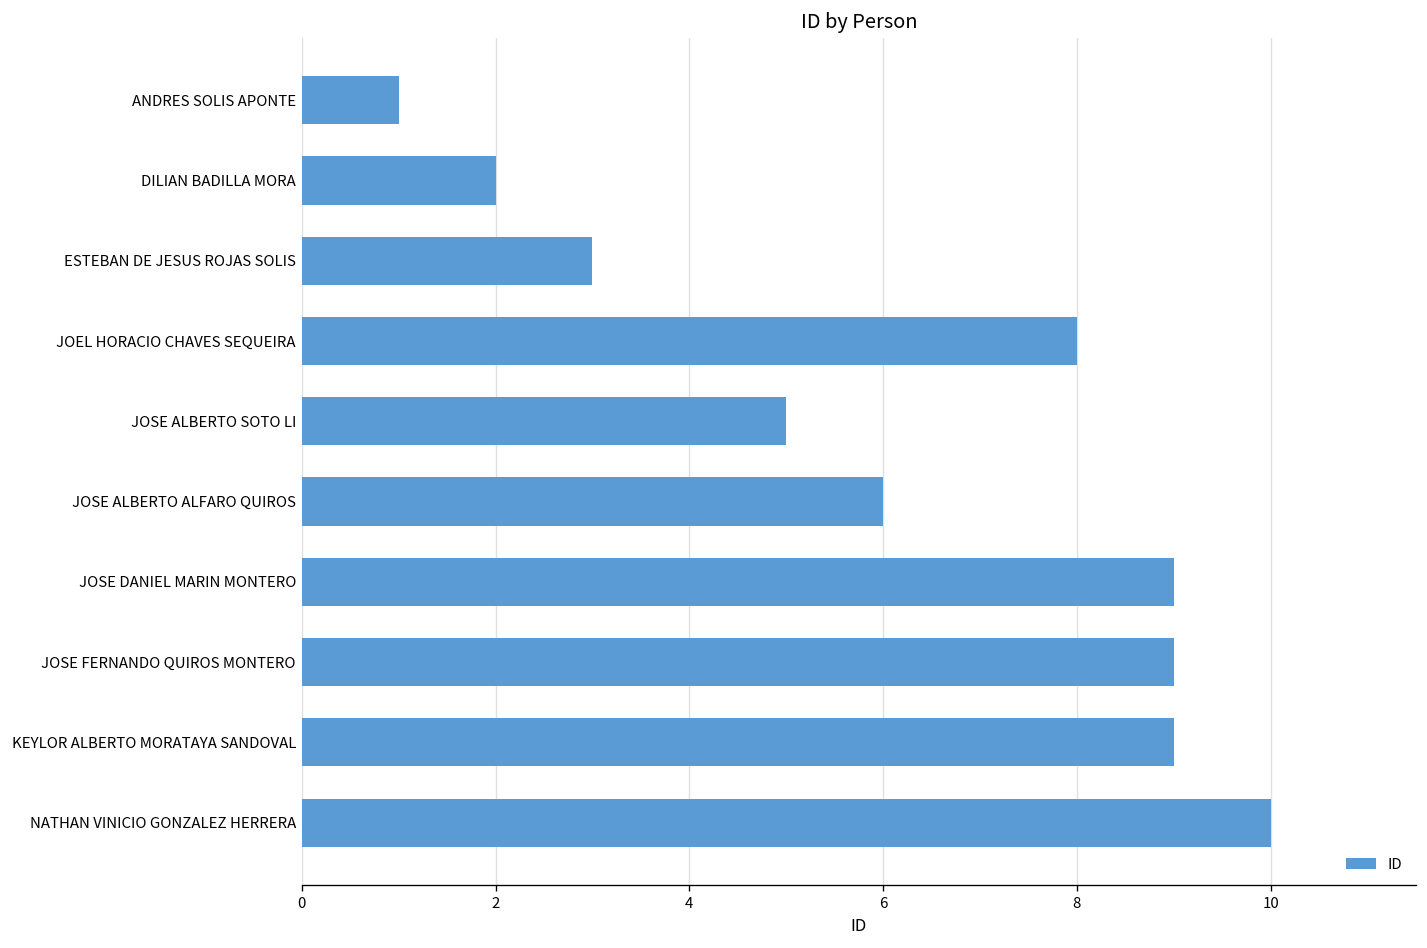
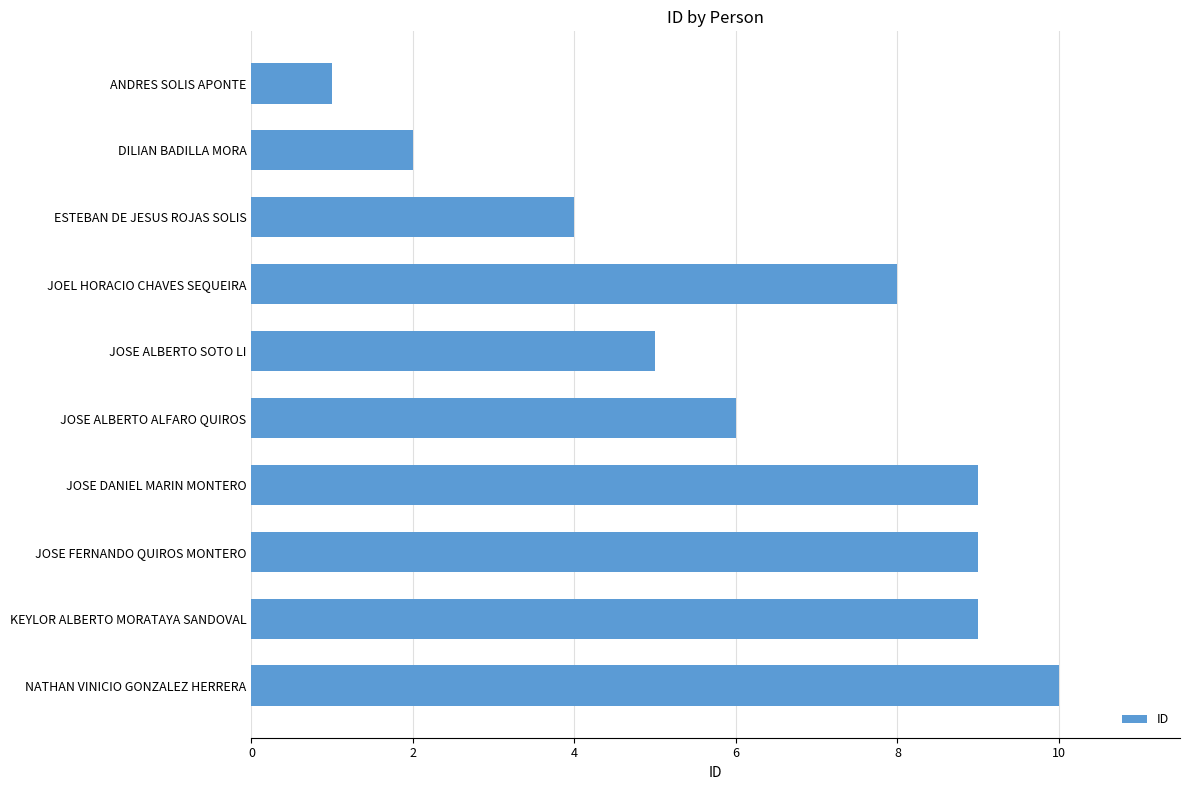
  {
    "ANDRES SOLIS APONTE": 1,
    "DILIAN BADILLA MORA": 2,
-   "ESTEBAN DE JESUS ROJAS SOLIS": 3,
+   "ESTEBAN DE JESUS ROJAS SOLIS": 4,
    "JOEL HORACIO CHAVES SEQUEIRA": 8,
    "JOSE ALBERTO SOTO LI": 5,
    "JOSE ALBERTO ALFARO QUIROS": 6,
    "JOSE DANIEL MARIN MONTERO": 9,
    "JOSE FERNANDO QUIROS MONTERO": 9,
    "KEYLOR ALBERTO MORATAYA SANDOVAL": 9,
    "NATHAN VINICIO GONZALEZ HERRERA": 10
  }
